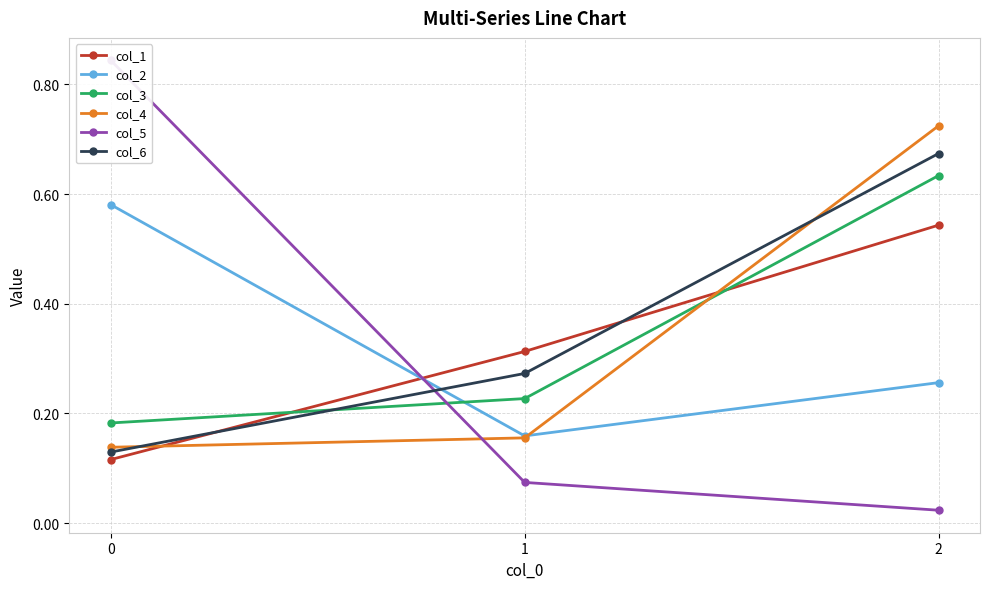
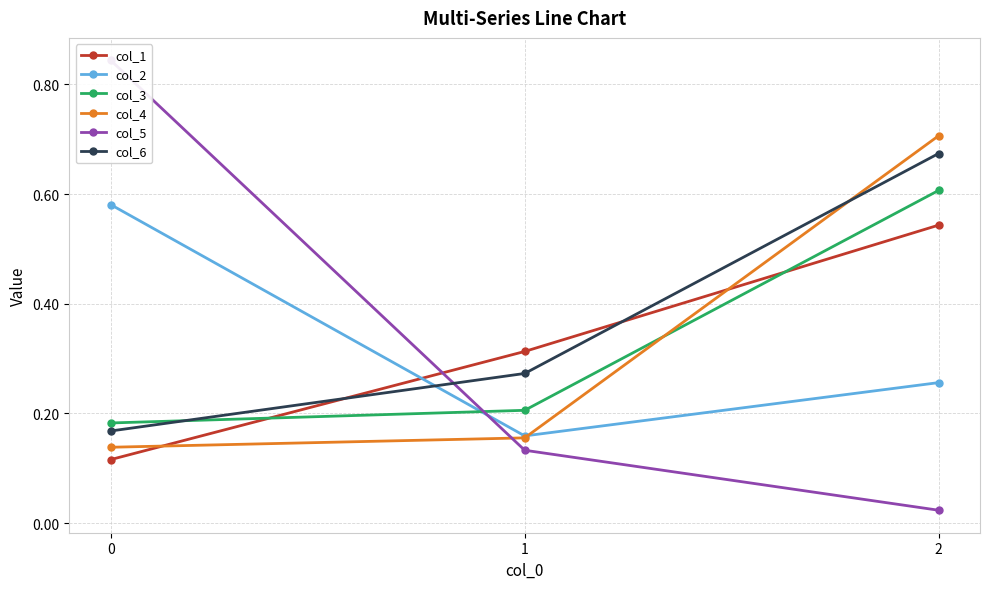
  {
    "col_1": {
      "0": 0.12,
      "1": 0.31,
      "2": 0.54
    },
    "col_2": {
      "0": 0.58,
      "2": 0.26
    },
    "col_3": {
      "0": 0.18,
-     "1": 0.23,
-     "2": 0.63
+     "1": 0.21,
+     "2": 0.61
    },
    "col_4": {
      "0": 0.14,
-     "2": 0.72
+     "2": 0.71
    },
    "col_5": {
-     "1": 0.07,
+     "1": 0.13,
      "2": 0.02
    },
    "col_6": {
-     "0": 0.13,
+     "0": 0.17,
      "1": 0.27,
      "2": 0.67
    }
  }
